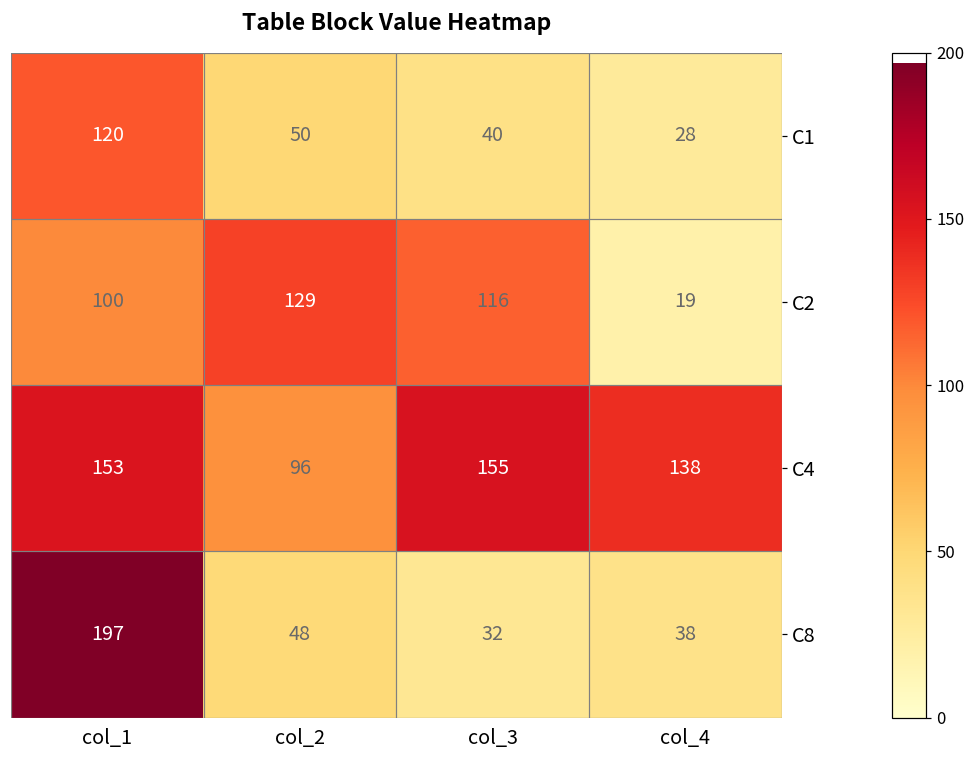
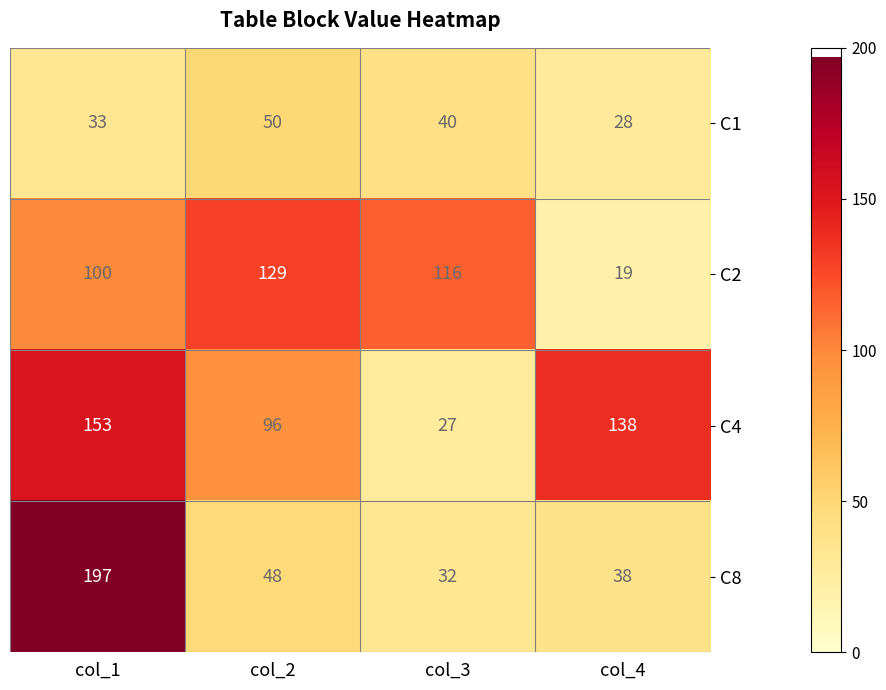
  {
    "C1": {
-     "col_1": 120,
+     "col_1": 33,
      "col_2": 50,
      "col_3": 40,
      "col_4": 28
    },
    "C2": {
      "col_1": 100,
      "col_2": 129,
      "col_3": 116,
      "col_4": 19
    },
    "C4": {
      "col_1": 153,
      "col_2": 96,
-     "col_3": 155,
+     "col_3": 27,
      "col_4": 138
    },
    "C8": {
      "col_1": 197,
      "col_2": 48,
      "col_3": 32,
      "col_4": 38
    }
  }
